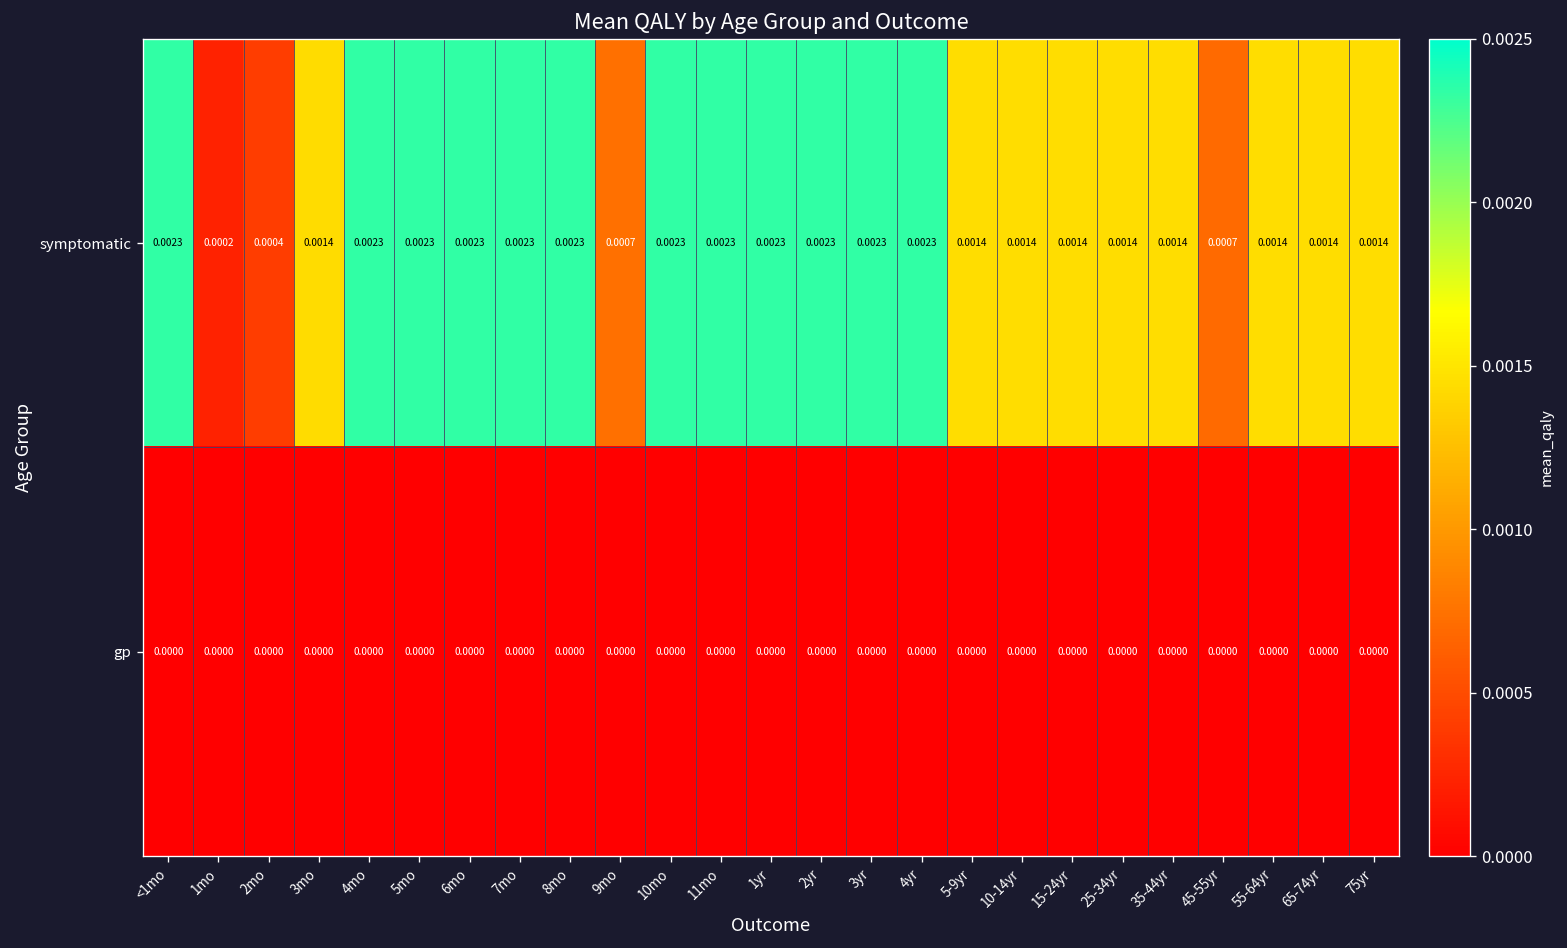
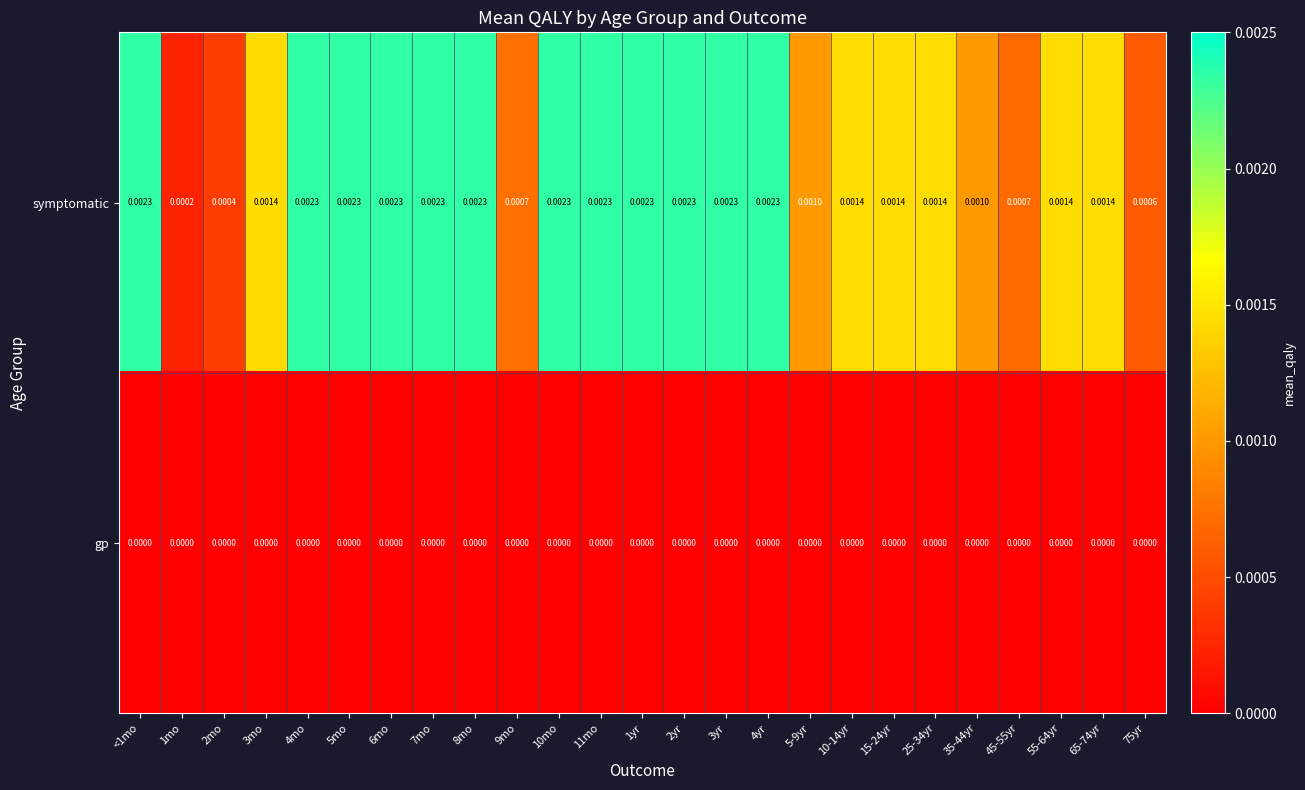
  {
    "symptomatic": {
      "<1mo": 0.0023,
      "1mo": 0.0002,
      "2mo": 0.0004,
      "3mo": 0.0014,
      "4mo": 0.0023,
      "5mo": 0.0023,
      "6mo": 0.0023,
      "7mo": 0.0023,
      "8mo": 0.0023,
      "9mo": 0.0007,
      "10mo": 0.0023,
      "11mo": 0.0023,
      "1yr": 0.0023,
      "2yr": 0.0023,
      "3yr": 0.0023,
      "4yr": 0.0023,
-     "5-9yr": 0.0014,
+     "5-9yr": 0.0010,
      "10-14yr": 0.0014,
      "15-24yr": 0.0014,
      "25-34yr": 0.0014,
-     "35-44yr": 0.0014,
+     "35-44yr": 0.0010,
      "45-55yr": 0.0007,
      "55-64yr": 0.0014,
      "65-74yr": 0.0014,
-     "75yr": 0.0014
+     "75yr": 0.0006
    },
    "gp": {
      "<1mo": 0.0000,
      "1mo": 0.0000,
      "2mo": 0.0000,
      "3mo": 0.0000,
      "4mo": 0.0000,
      "5mo": 0.0000,
      "6mo": 0.0000,
      "7mo": 0.0000,
      "8mo": 0.0000,
      "9mo": 0.0000,
      "10mo": 0.0000,
      "11mo": 0.0000,
      "1yr": 0.0000,
      "2yr": 0.0000,
      "3yr": 0.0000,
      "4yr": 0.0000,
      "5-9yr": 0.0000,
      "10-14yr": 0.0000,
      "15-24yr": 0.0000,
      "25-34yr": 0.0000,
      "35-44yr": 0.0000,
      "45-55yr": 0.0000,
      "55-64yr": 0.0000,
      "65-74yr": 0.0000,
      "75yr": 0.0000
    }
  }
